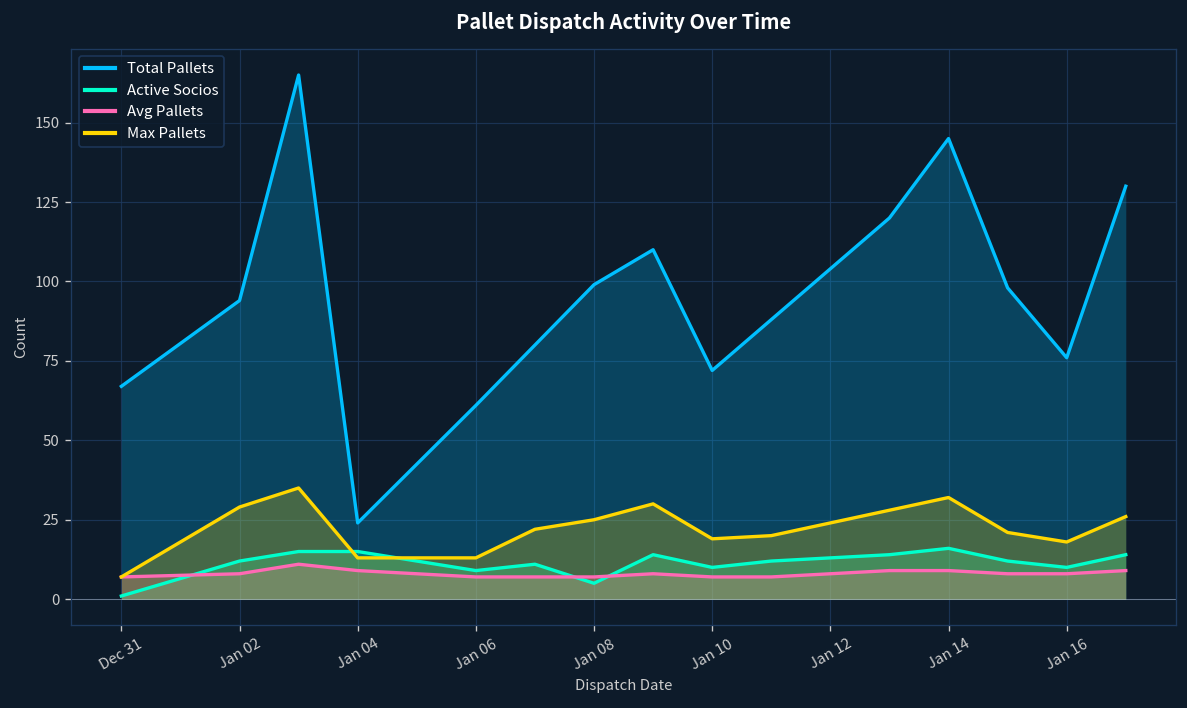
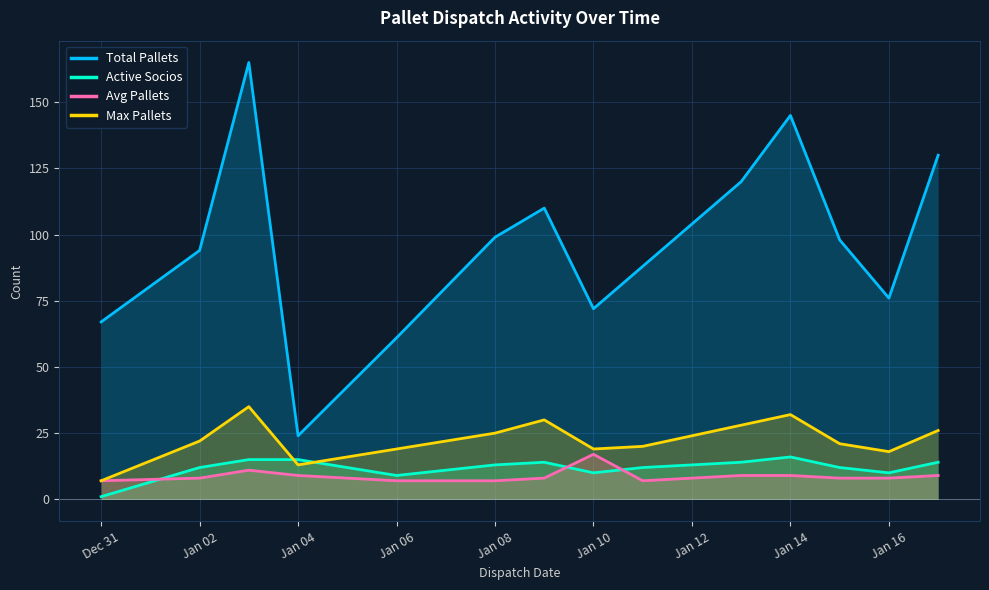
  {
    "Total Pallets": {
      "Dec 31": 67,
      "Jan 02": 94,
      "Jan 04": 24,
      "Jan 06": 61,
      "Jan 08": 99,
      "Jan 10": 72,
      "Jan 14": 145,
      "Jan 16": 76
    },
    "Active Socios": {
      "Dec 31": 1,
      "Jan 02": 12,
      "Jan 04": 15,
      "Jan 06": 9,
-     "Jan 08": 5,
+     "Jan 08": 13,
      "Jan 10": 10,
      "Jan 14": 16,
      "Jan 16": 10
    },
    "Avg Pallets": {
      "Jan 02": 8,
      "Jan 04": 9,
      "Jan 06": 7,
      "Jan 08": 7,
-     "Jan 10": 7,
+     "Jan 10": 17,
      "Jan 14": 9,
      "Jan 16": 8
    },
    "Max Pallets": {
-     "Jan 02": 29,
+     "Jan 02": 22,
      "Jan 04": 13,
-     "Jan 06": 13,
+     "Jan 06": 19,
      "Jan 08": 25,
      "Jan 10": 19,
      "Jan 14": 32,
      "Jan 16": 18
    }
  }
